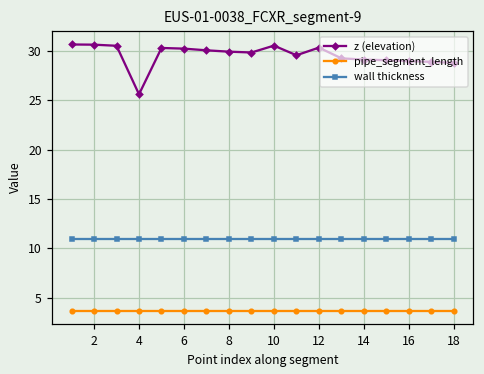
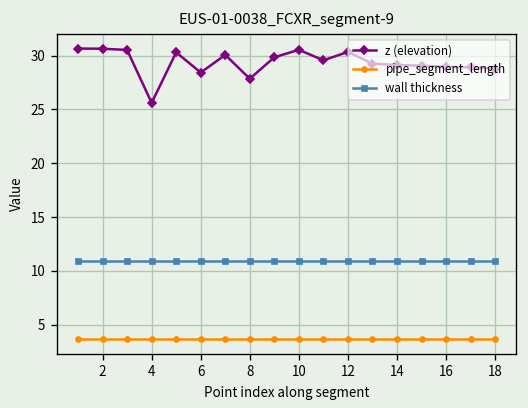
  {
    "z (elevation)": {
      "2": 31,
      "4": 26,
-     "6": 30,
-     "8": 30,
+     "6": 28,
+     "8": 28,
      "10": 31,
      "12": 30
    },
    "pipe_segment_length": {
      "2": 4,
      "4": 4,
      "6": 4,
      "8": 4,
      "10": 4,
      "12": 4,
      "14": 4,
      "16": 4,
      "18": 4
    },
    "wall thickness": {
      "2": 11,
      "4": 11,
      "6": 11,
      "8": 11,
      "10": 11,
      "12": 11,
      "14": 11,
      "16": 11,
      "18": 11
    }
  }
